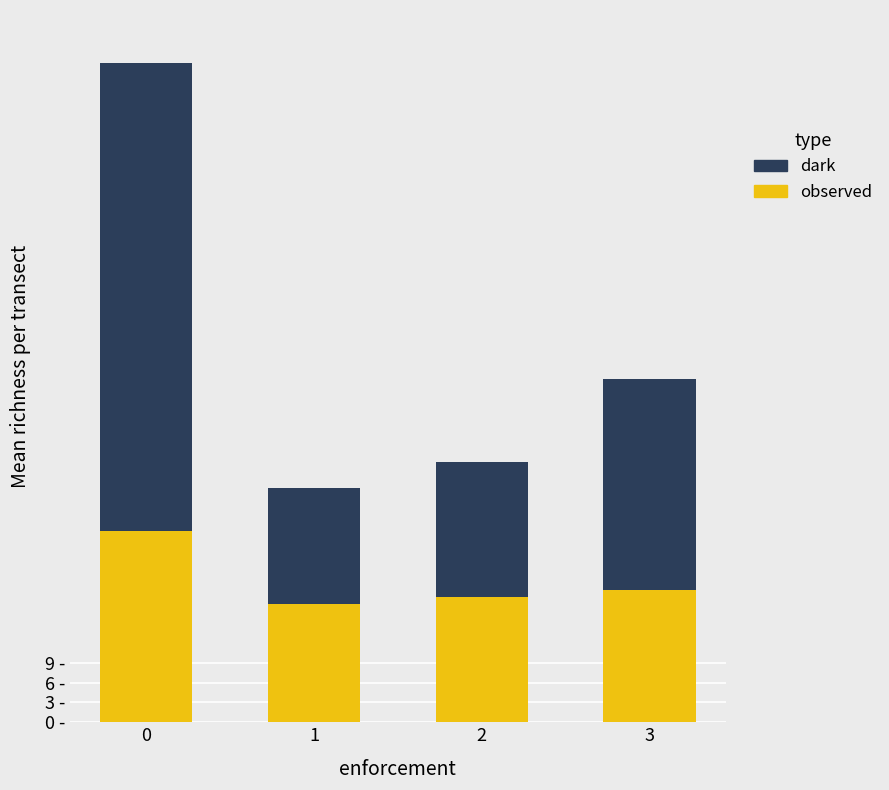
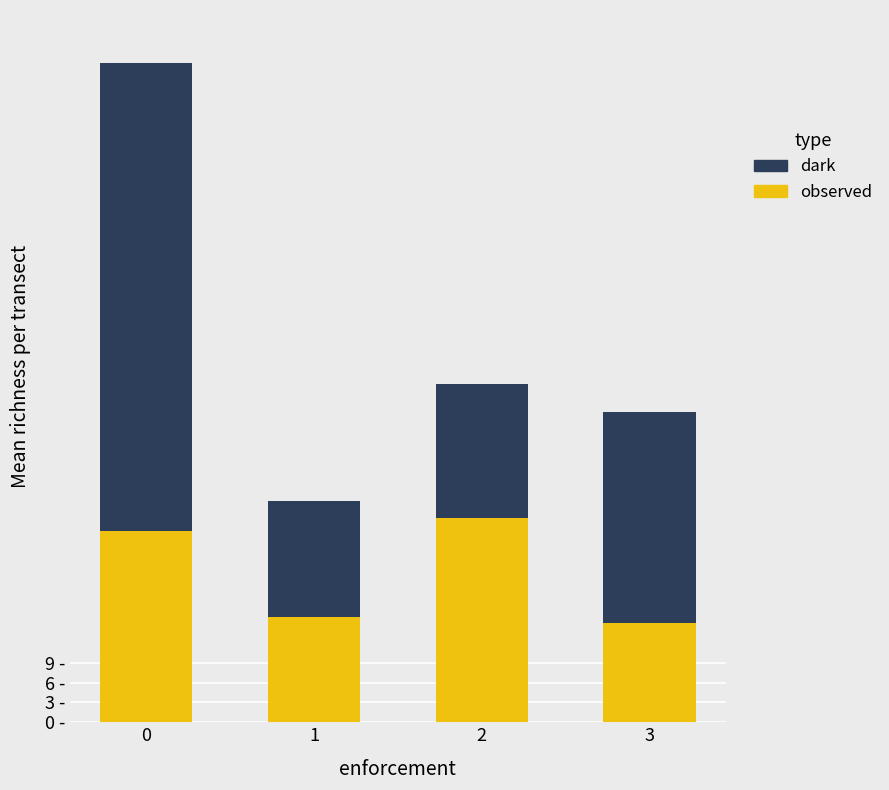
  {
    "observed": {
      "0": "29 -",
-     "1": "18 -",
-     "2": "19 -",
-     "3": "20 -"
+     "1": "16 -",
+     "2": "31 -",
+     "3": "15 -"
    },
    "dark": {
      "0": "71 -",
      "1": "18 -",
      "2": "20 -",
      "3": "32 -"
    }
  }
